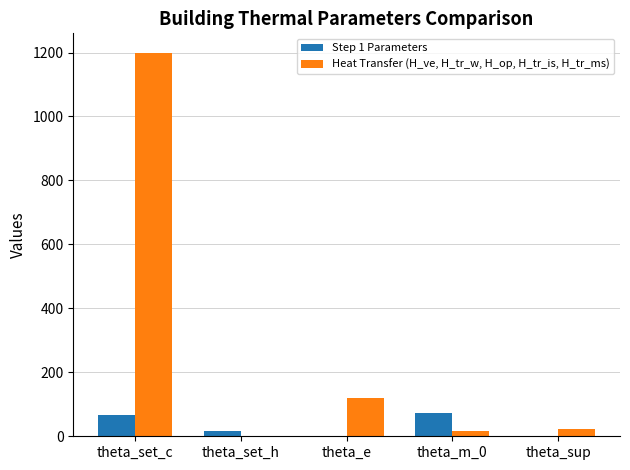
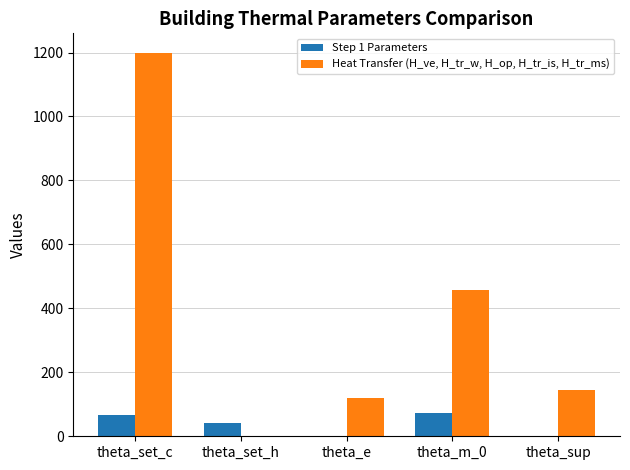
  {
    "Step 1 Parameters": {
      "theta_set_c": 70,
-     "theta_set_h": 20,
+     "theta_set_h": 40,
      "theta_e": 0,
      "theta_m_0": 70,
      "theta_sup": 0
    },
    "Heat Transfer (H_ve, H_tr_w, H_op, H_tr_is, H_tr_ms)": {
      "theta_set_c": 1200,
      "theta_set_h": 0,
      "theta_e": 120,
-     "theta_m_0": 20,
-     "theta_sup": 20
+     "theta_m_0": 460,
+     "theta_sup": 150
    }
  }
